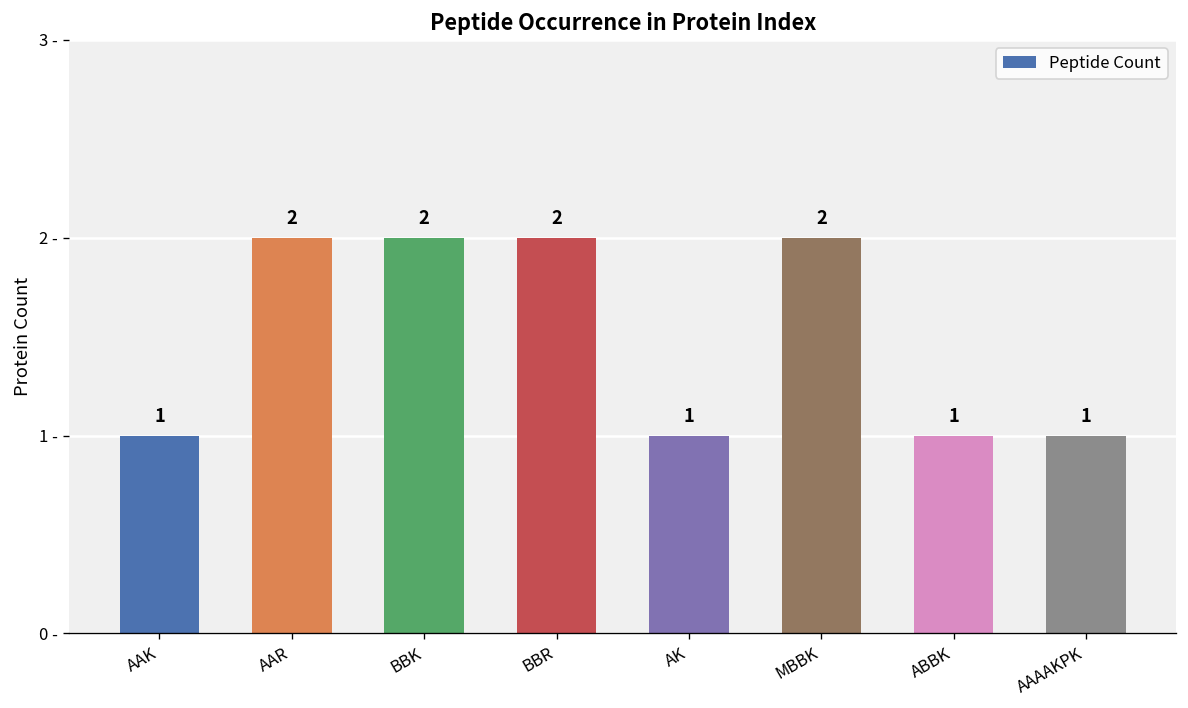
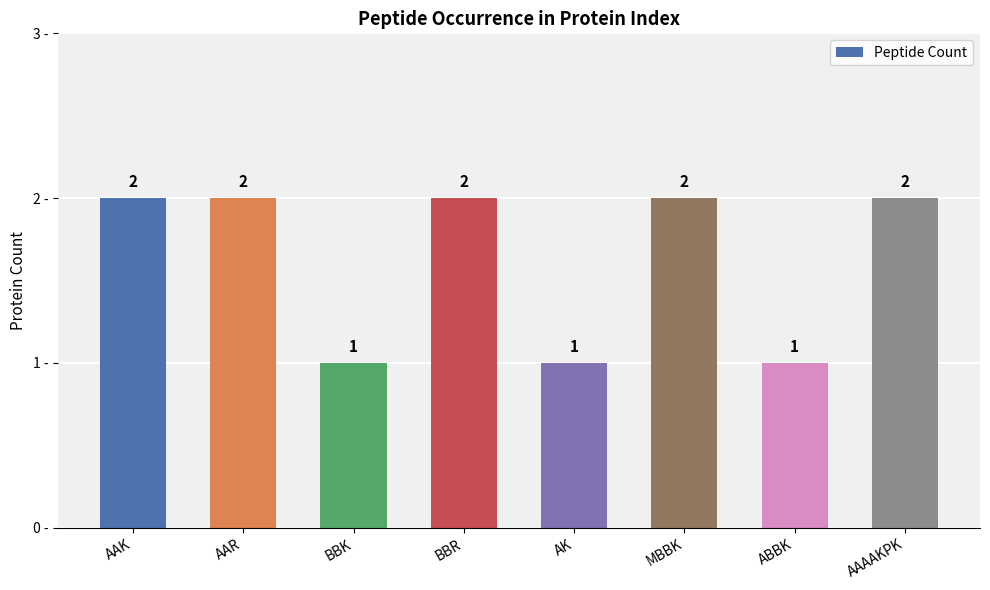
  {
-   "AAK": 1,
+   "AAK": 2,
    "AAR": 2,
-   "BBK": 2,
+   "BBK": 1,
    "BBR": 2,
    "AK": 1,
    "MBBK": 2,
    "ABBK": 1,
-   "AAAAKPK": 1
+   "AAAAKPK": 2
  }
